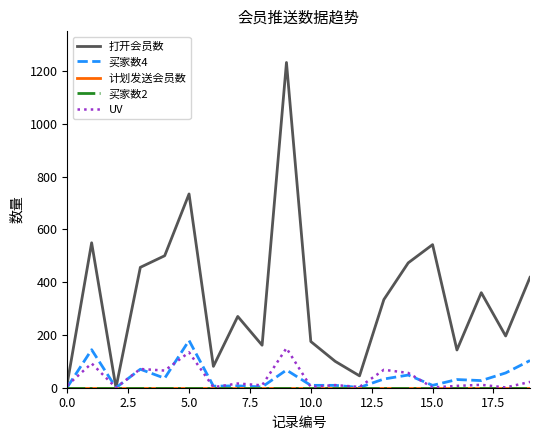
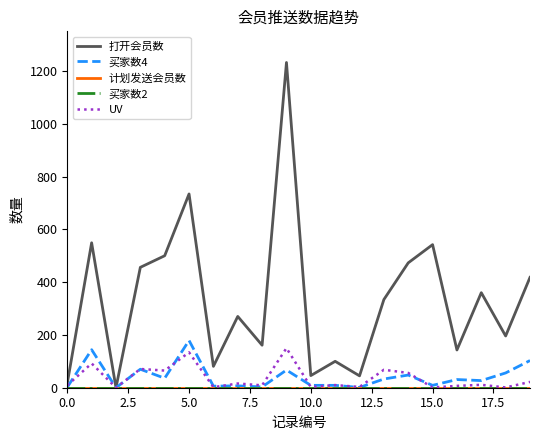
  {
    "打开会员数": {
      "5.0": 730,
-     "10.0": 180,
+     "10.0": 50,
      "15.0": 540
    },
    "买家数4": {
      "5.0": 180
    },
    "买家数2": {
      "5.0": 0
    },
    "UV": {
      "5.0": 130
    }
  }
